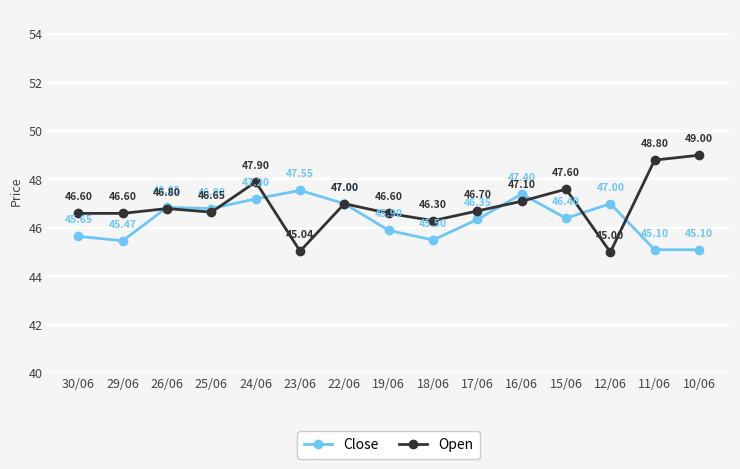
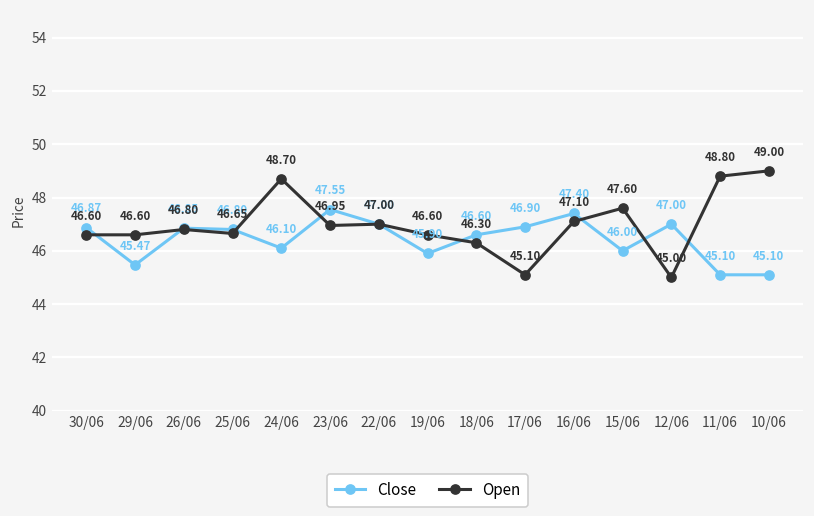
  {
    "Close": {
-     "30/06": 45.65,
+     "30/06": 46.87,
      "29/06": 45.47,
-     "24/06": 47.20,
+     "24/06": 46.10,
      "23/06": 47.55,
-     "18/06": 45.50,
-     "17/06": 46.35,
-     "15/06": 46.40,
+     "18/06": 46.60,
+     "17/06": 46.90,
+     "15/06": 46.00,
      "12/06": 47.00,
      "11/06": 45.10,
      "10/06": 45.10
    },
    "Open": {
      "29/06": 46.60,
-     "24/06": 47.90,
-     "23/06": 45.04,
+     "24/06": 48.70,
+     "23/06": 46.95,
      "19/06": 46.60,
-     "17/06": 46.70,
+     "17/06": 45.10,
      "15/06": 47.60,
      "12/06": 45.00,
      "11/06": 48.80,
      "10/06": 49.00
    }
  }
